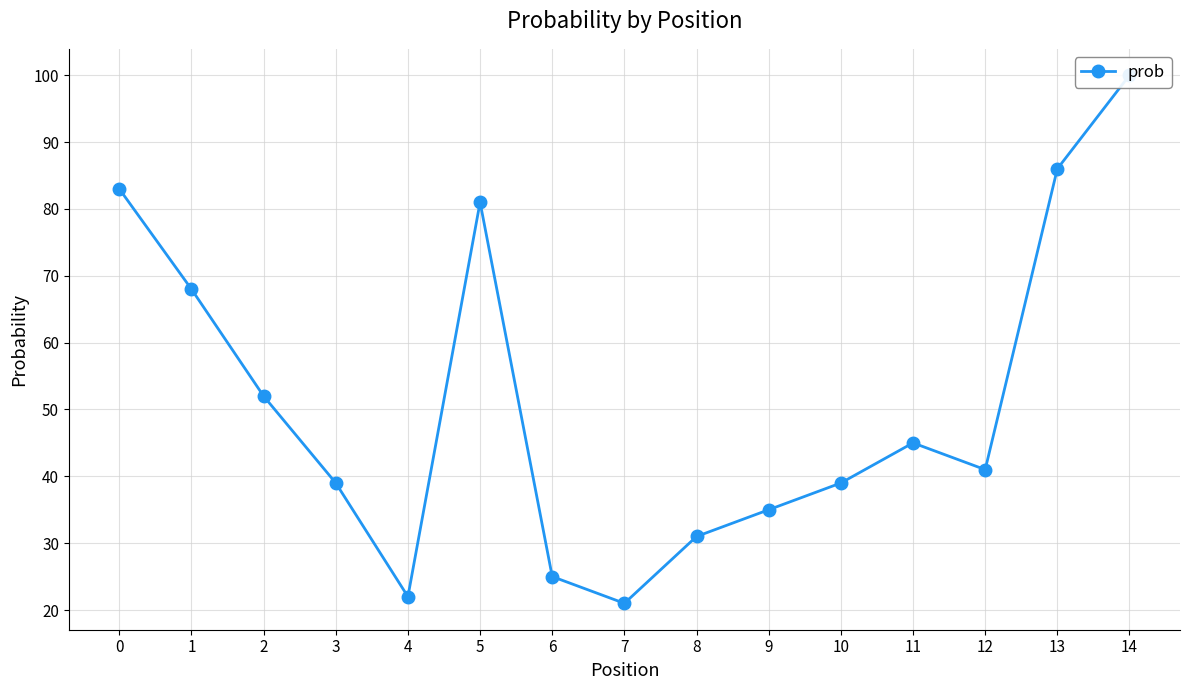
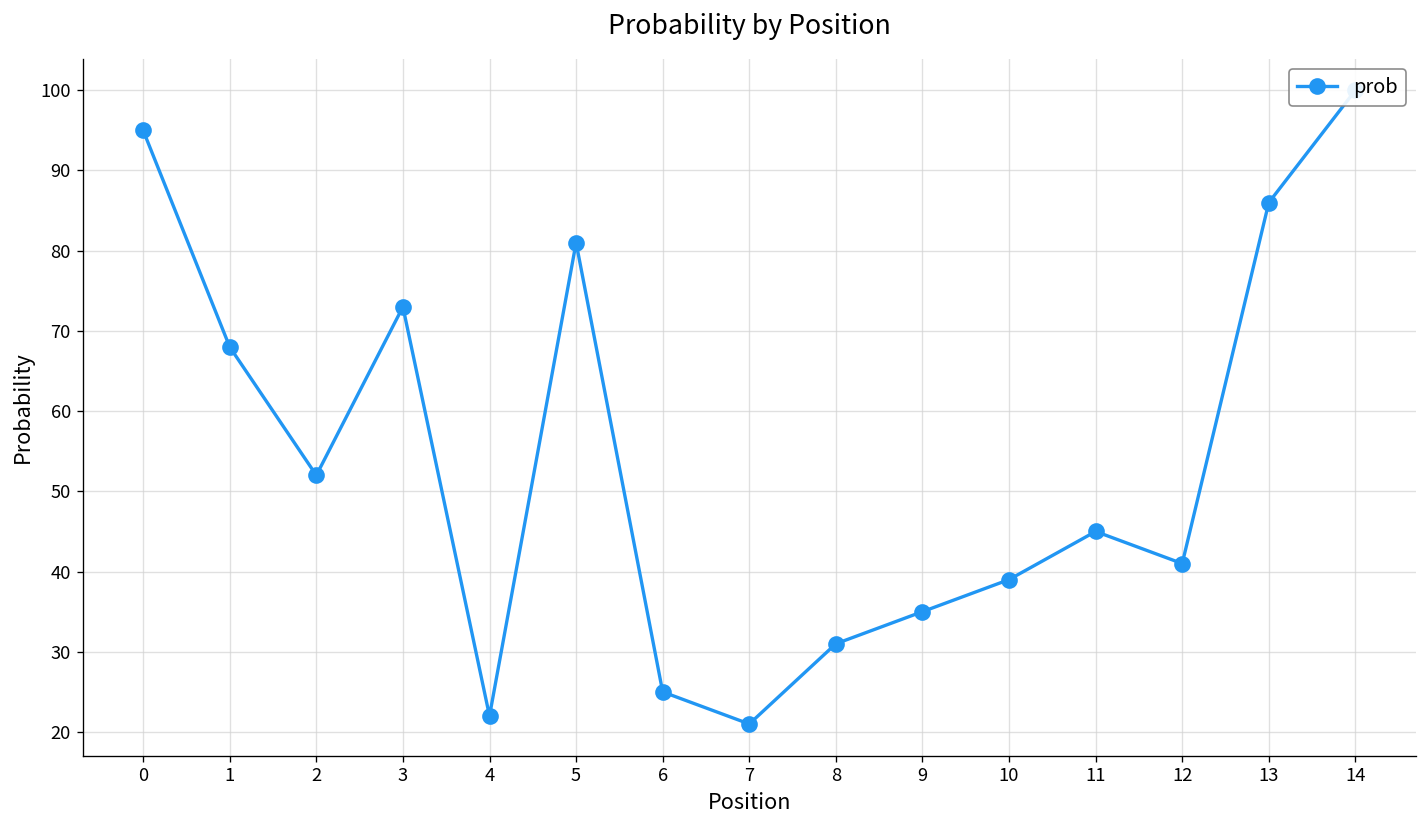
  {
-   "0": 83,
+   "0": 95,
    "1": 68,
    "2": 52,
-   "3": 39,
+   "3": 73,
    "4": 22,
    "5": 81,
    "6": 25,
    "7": 21,
    "8": 31,
    "9": 35,
    "10": 39,
    "11": 45,
    "12": 41,
    "13": 86
  }
